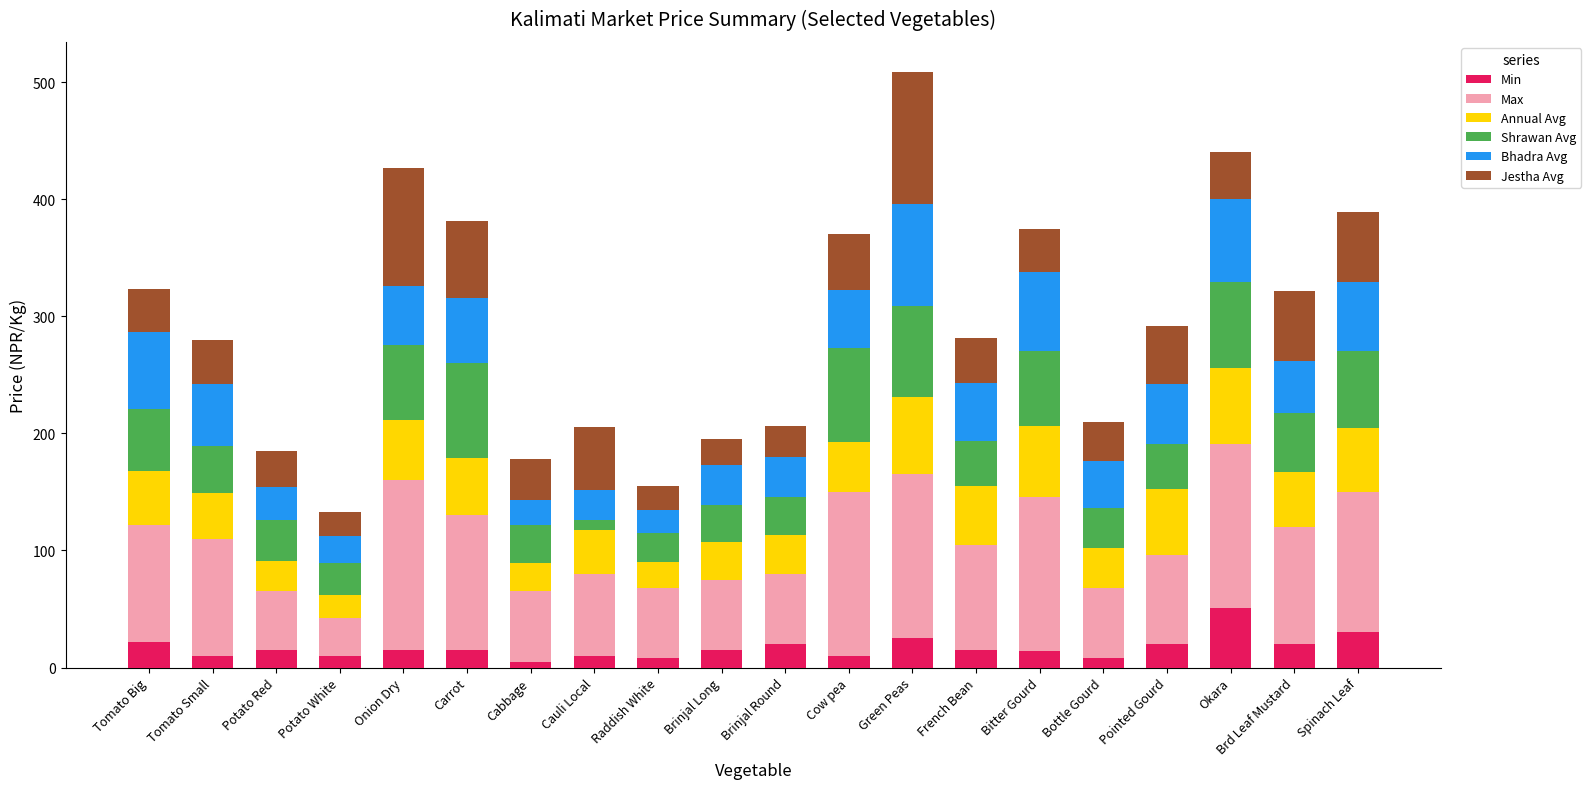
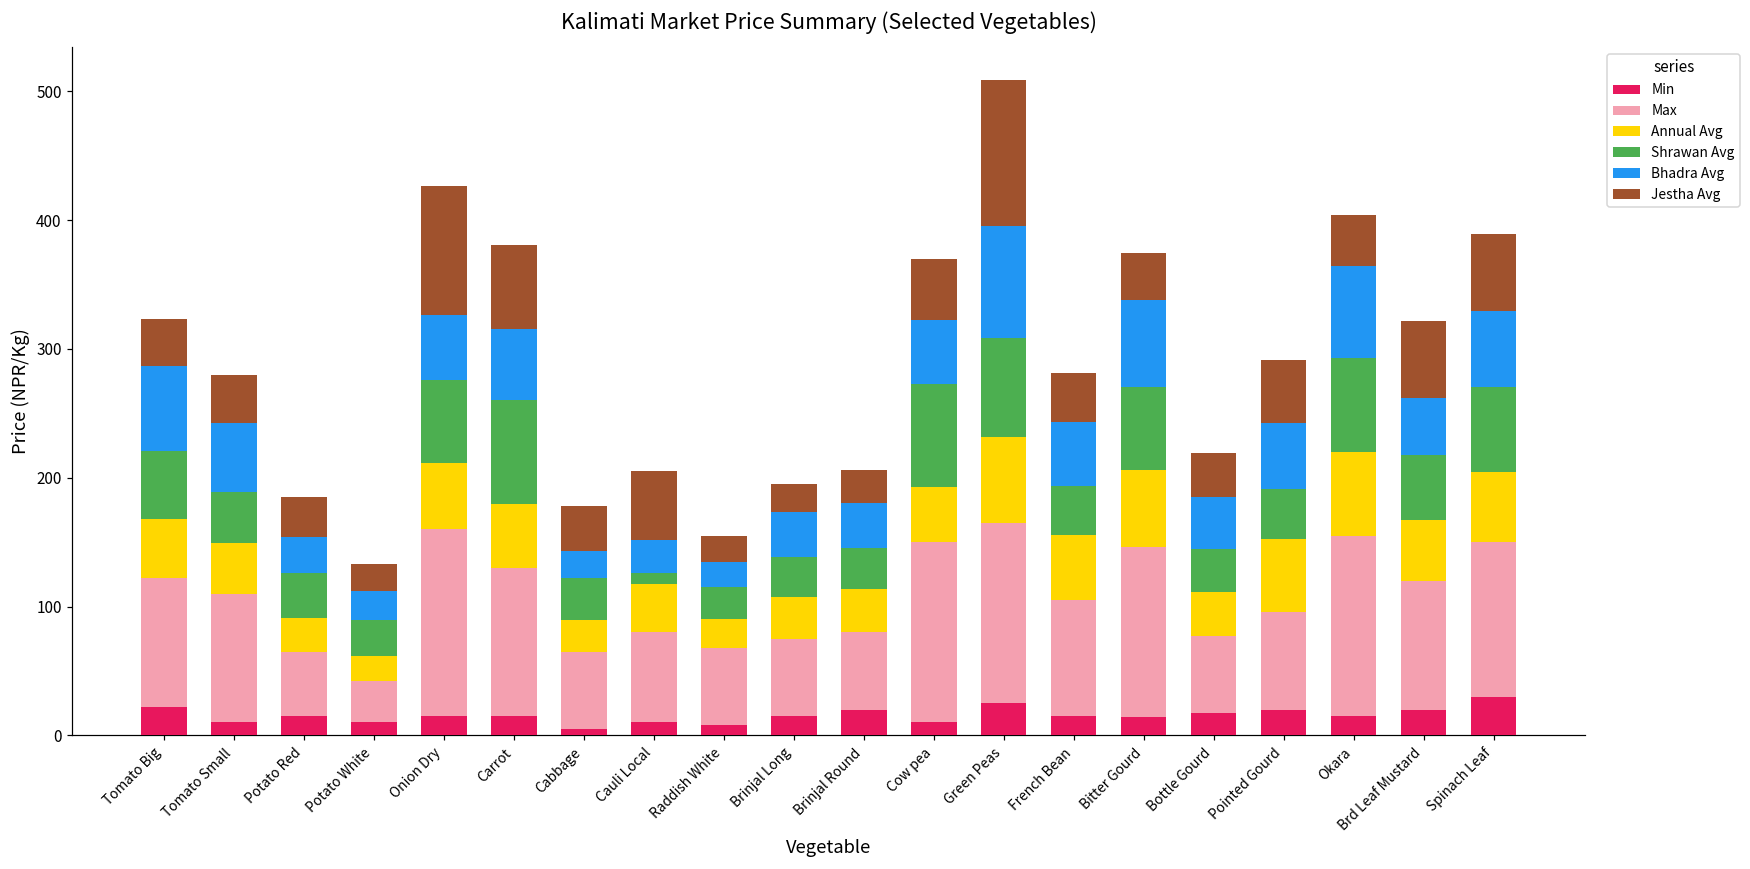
  {
    "Min": {
      "Tomato Big": 22,
      "Tomato Small": 10,
      "Potato Red": 15,
      "Potato White": 10,
      "Onion Dry": 15,
      "Carrot": 15,
      "Cabbage": 5,
      "Cauli Local": 10,
      "Raddish White": 8,
      "Brinjal Long": 15,
      "Brinjal Round": 20,
      "Cow pea": 10,
      "Green Peas": 25,
      "French Bean": 15,
      "Bitter Gourd": 14,
-     "Bottle Gourd": 8,
+     "Bottle Gourd": 17,
      "Pointed Gourd": 20,
-     "Okara": 51,
+     "Okara": 15,
      "Brd Leaf Mustard": 20,
      "Spinach Leaf": 30
    },
    "Max": {
      "Tomato Big": 100,
      "Tomato Small": 100,
      "Potato Red": 50,
      "Potato White": 32,
      "Onion Dry": 145,
      "Carrot": 115,
      "Cabbage": 60,
      "Cauli Local": 70,
      "Raddish White": 60,
      "Brinjal Long": 60,
      "Brinjal Round": 60,
      "Cow pea": 140,
      "Green Peas": 140,
      "French Bean": 90,
      "Bitter Gourd": 132,
      "Bottle Gourd": 60,
      "Pointed Gourd": 76,
      "Okara": 140,
      "Brd Leaf Mustard": 100,
      "Spinach Leaf": 120
    },
    "Annual Avg": {
      "Tomato Big": 46,
      "Tomato Small": 39,
      "Potato Red": 26,
      "Potato White": 20,
      "Onion Dry": 52,
      "Carrot": 49,
      "Cabbage": 24,
      "Cauli Local": 38,
      "Raddish White": 23,
      "Brinjal Long": 32,
      "Brinjal Round": 33,
      "Cow pea": 43,
      "Green Peas": 66,
      "French Bean": 50,
      "Bitter Gourd": 60,
      "Bottle Gourd": 34,
      "Pointed Gourd": 57,
      "Okara": 65,
      "Brd Leaf Mustard": 47,
      "Spinach Leaf": 55
    },
    "Shrawan Avg": {
      "Tomato Big": 53,
      "Tomato Small": 40,
      "Potato Red": 35,
      "Potato White": 28,
      "Onion Dry": 64,
      "Carrot": 81,
      "Cabbage": 33,
      "Cauli Local": 9,
      "Raddish White": 24,
      "Brinjal Long": 31,
      "Brinjal Round": 32,
      "Cow pea": 80,
      "Green Peas": 78,
      "French Bean": 38,
      "Bitter Gourd": 65,
      "Bottle Gourd": 34,
      "Pointed Gourd": 38,
      "Okara": 73,
      "Brd Leaf Mustard": 50,
      "Spinach Leaf": 66
    },
    "Bhadra Avg": {
      "Tomato Big": 66,
      "Tomato Small": 53,
      "Potato Red": 28,
      "Potato White": 23,
      "Onion Dry": 50,
      "Carrot": 56,
      "Cabbage": 21,
      "Cauli Local": 26,
      "Raddish White": 20,
      "Brinjal Long": 35,
      "Brinjal Round": 35,
      "Cow pea": 50,
      "Green Peas": 87,
      "French Bean": 50,
      "Bitter Gourd": 68,
      "Bottle Gourd": 40,
      "Pointed Gourd": 51,
      "Okara": 71,
      "Brd Leaf Mustard": 45,
      "Spinach Leaf": 59
    },
    "Jestha Avg": {
      "Tomato Big": 37,
      "Tomato Small": 37,
      "Potato Red": 31,
      "Potato White": 20,
      "Onion Dry": 100,
      "Carrot": 66,
      "Cabbage": 35,
      "Cauli Local": 54,
      "Raddish White": 21,
      "Brinjal Long": 22,
      "Brinjal Round": 26,
      "Cow pea": 47,
      "Green Peas": 113,
      "French Bean": 38,
      "Bitter Gourd": 36,
      "Bottle Gourd": 34,
      "Pointed Gourd": 49,
      "Okara": 40,
      "Brd Leaf Mustard": 60,
      "Spinach Leaf": 60
    }
  }
